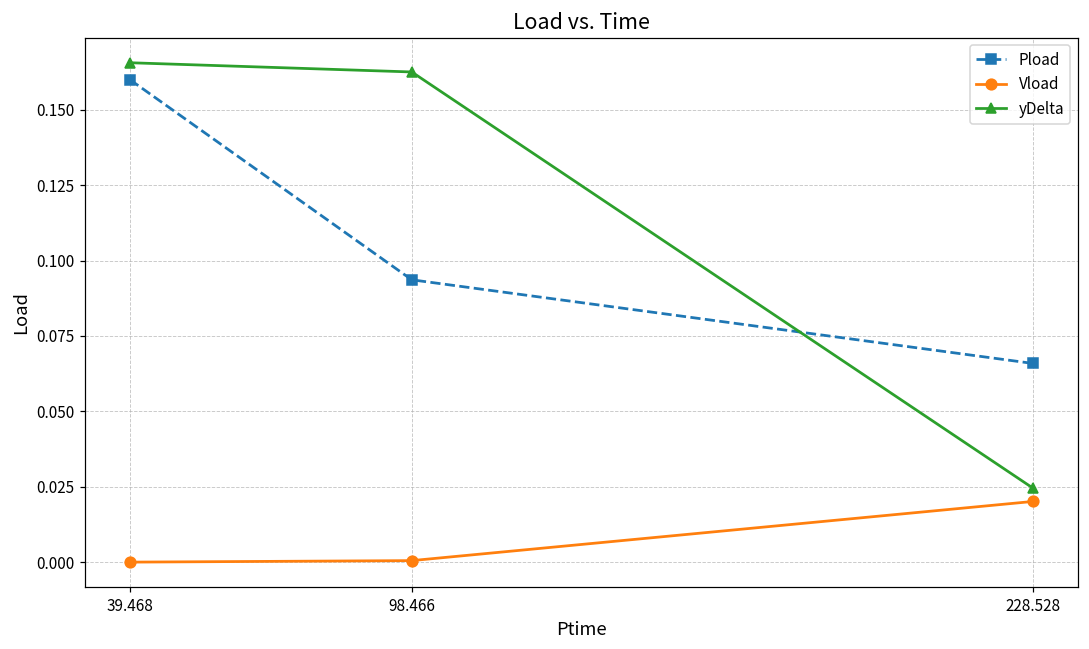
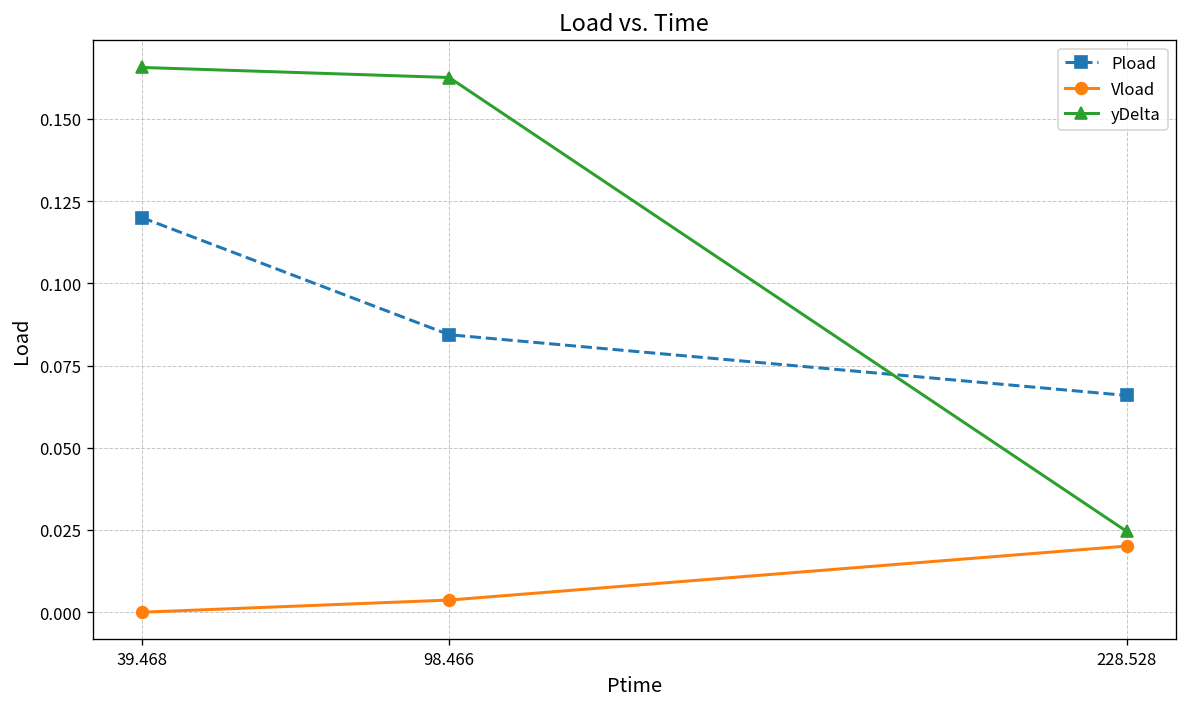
  {
    "Pload": {
-     "39.468": 0.16,
-     "98.466": 0.094,
+     "39.468": 0.12,
+     "98.466": 0.084,
      "228.528": 0.066
    },
    "Vload": {
      "39.468": 0.000,
-     "98.466": 0.001,
+     "98.466": 0.004,
      "228.528": 0.020
    },
    "yDelta": {
      "39.468": 0.166,
      "98.466": 0.163,
      "228.528": 0.025
    }
  }
